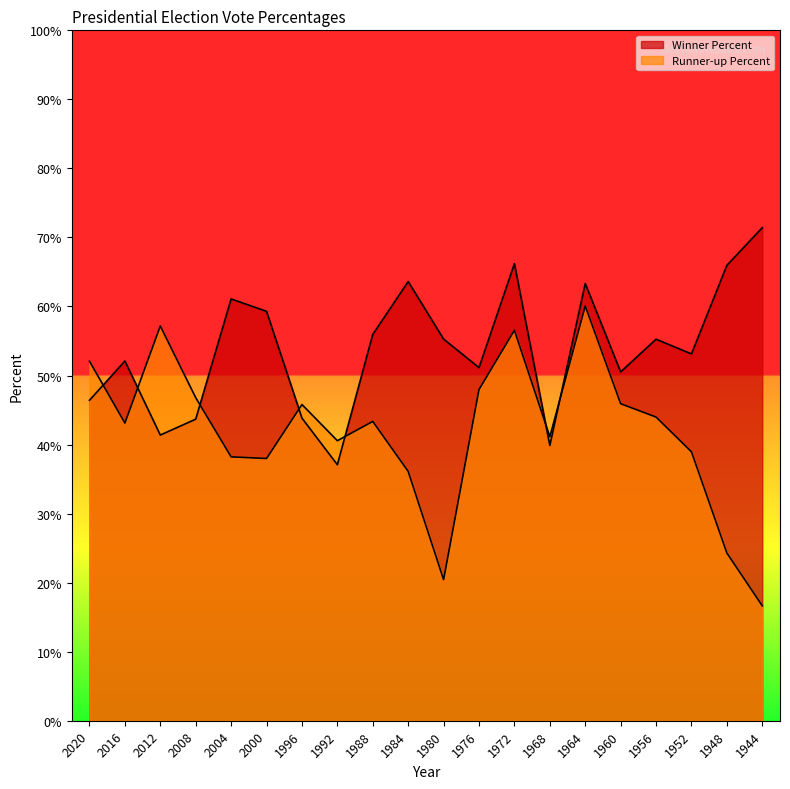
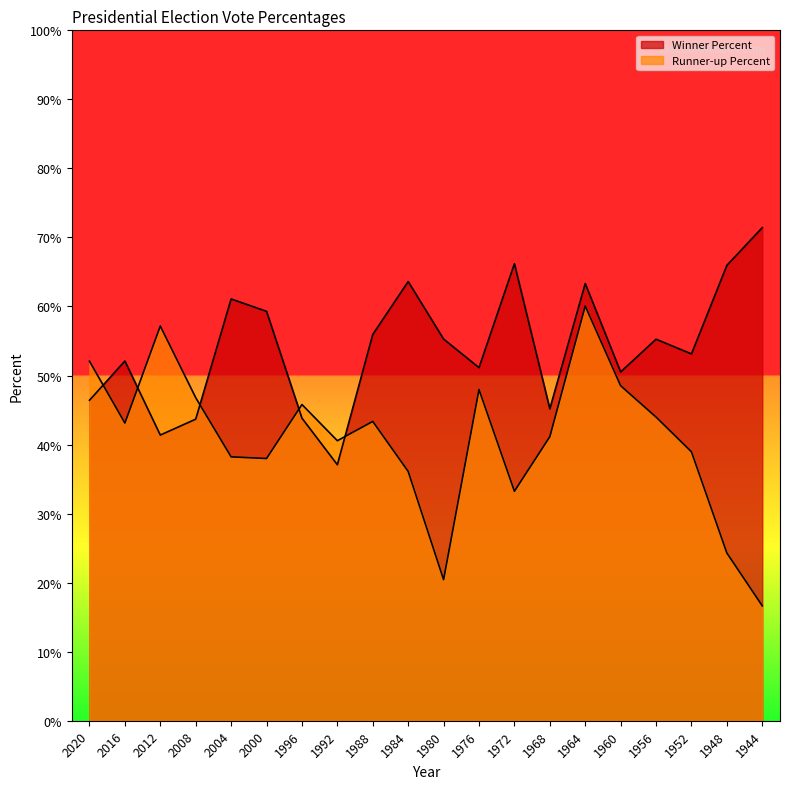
  {
    "Winner Percent": {
      "2020": "46%",
      "2016": "52%",
      "2012": "41%",
      "2008": "44%",
      "2004": "61%",
      "2000": "59%",
      "1996": "44%",
      "1992": "37%",
      "1988": "56%",
      "1984": "64%",
      "1980": "55%",
      "1976": "51%",
      "1972": "66%",
-     "1968": "40%",
+     "1968": "45%",
      "1964": "63%",
      "1960": "51%",
      "1956": "55%",
      "1952": "53%",
      "1948": "66%",
      "1944": "71%"
    },
    "Runner-up Percent": {
      "2020": "52%",
      "2016": "43%",
      "2012": "57%",
      "2008": "47%",
      "2004": "38%",
      "2000": "38%",
      "1996": "46%",
      "1992": "41%",
      "1988": "43%",
      "1984": "36%",
      "1980": "20%",
      "1976": "48%",
-     "1972": "57%",
+     "1972": "33%",
      "1968": "41%",
      "1964": "60%",
-     "1960": "46%",
+     "1960": "49%",
      "1956": "44%",
      "1952": "39%",
      "1948": "24%",
      "1944": "17%"
    }
  }
